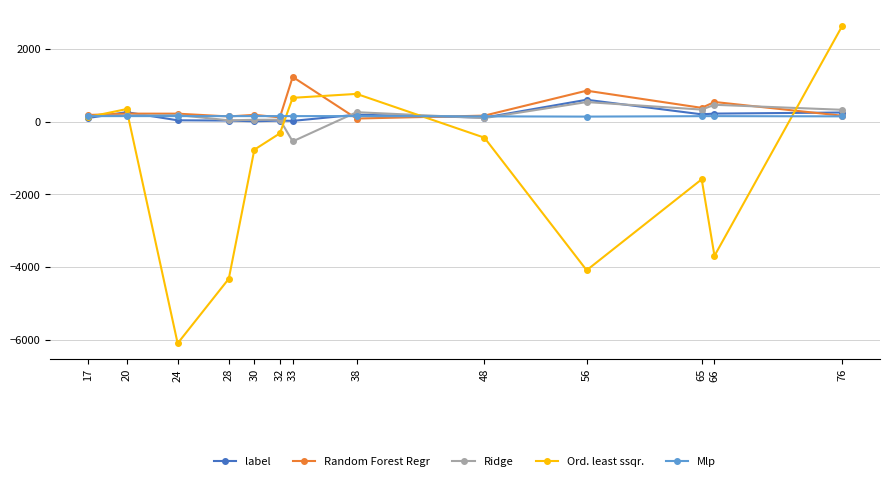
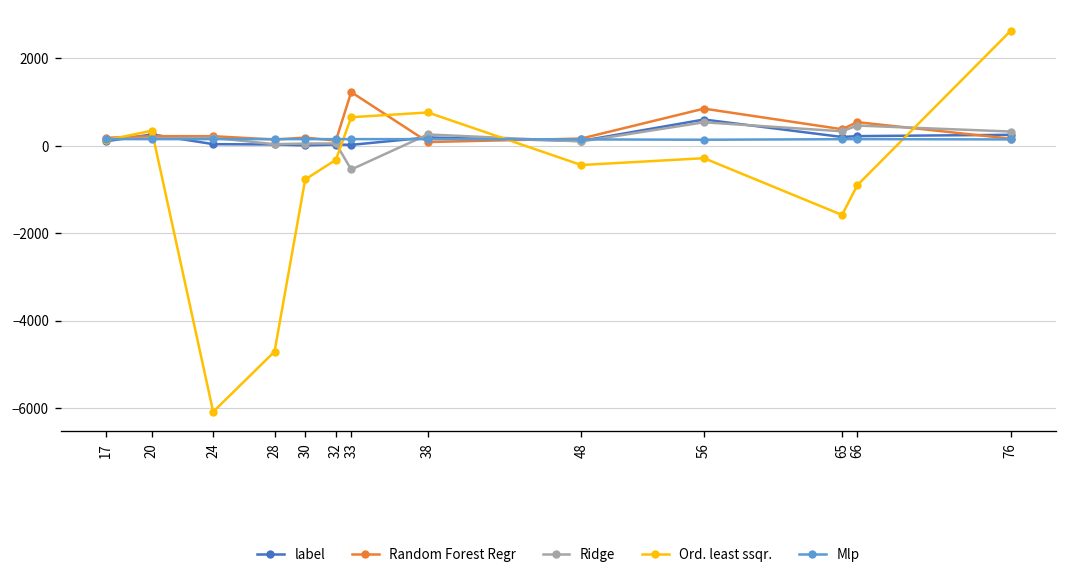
  {
    "Random Forest Regr": {
      "33": 1200,
      "56": 800,
      "66": 500
    },
    "Ridge": {
      "33": -500,
      "66": 500,
      "76": 300
    },
    "Ord. least ssqr.": {
      "20": 300,
      "24": -6100,
-     "28": -4300,
+     "28": -4700,
      "30": -800,
      "32": -300,
      "33": 700,
      "38": 800,
      "48": -400,
-     "56": -4100,
+     "56": -300,
      "65": -1600,
-     "66": -3700,
+     "66": -900,
      "76": 2600
    }
  }
